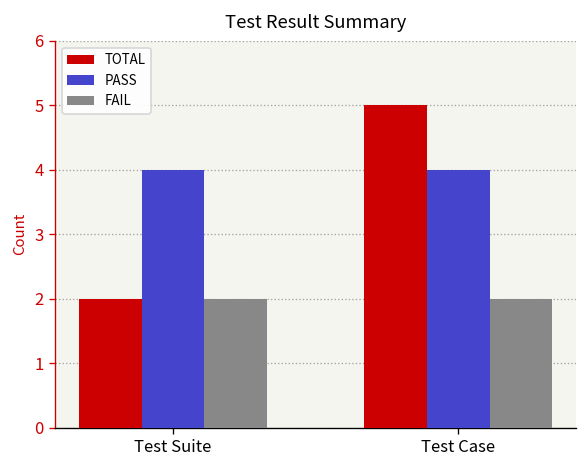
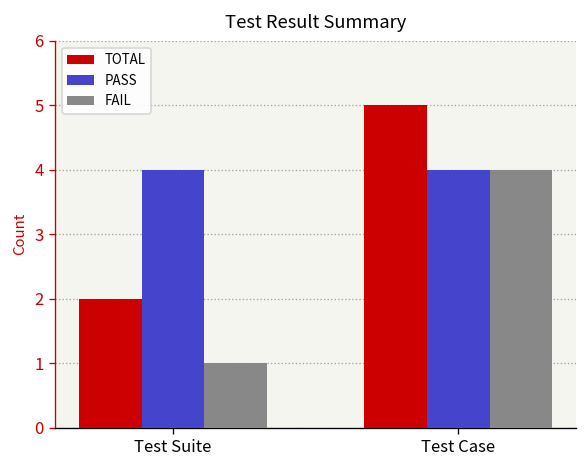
  {
    "TOTAL": {
      "Test Suite": 2,
      "Test Case": 5
    },
    "PASS": {
      "Test Suite": 4,
      "Test Case": 4
    },
    "FAIL": {
-     "Test Suite": 2,
-     "Test Case": 2
+     "Test Suite": 1,
+     "Test Case": 4
    }
  }
